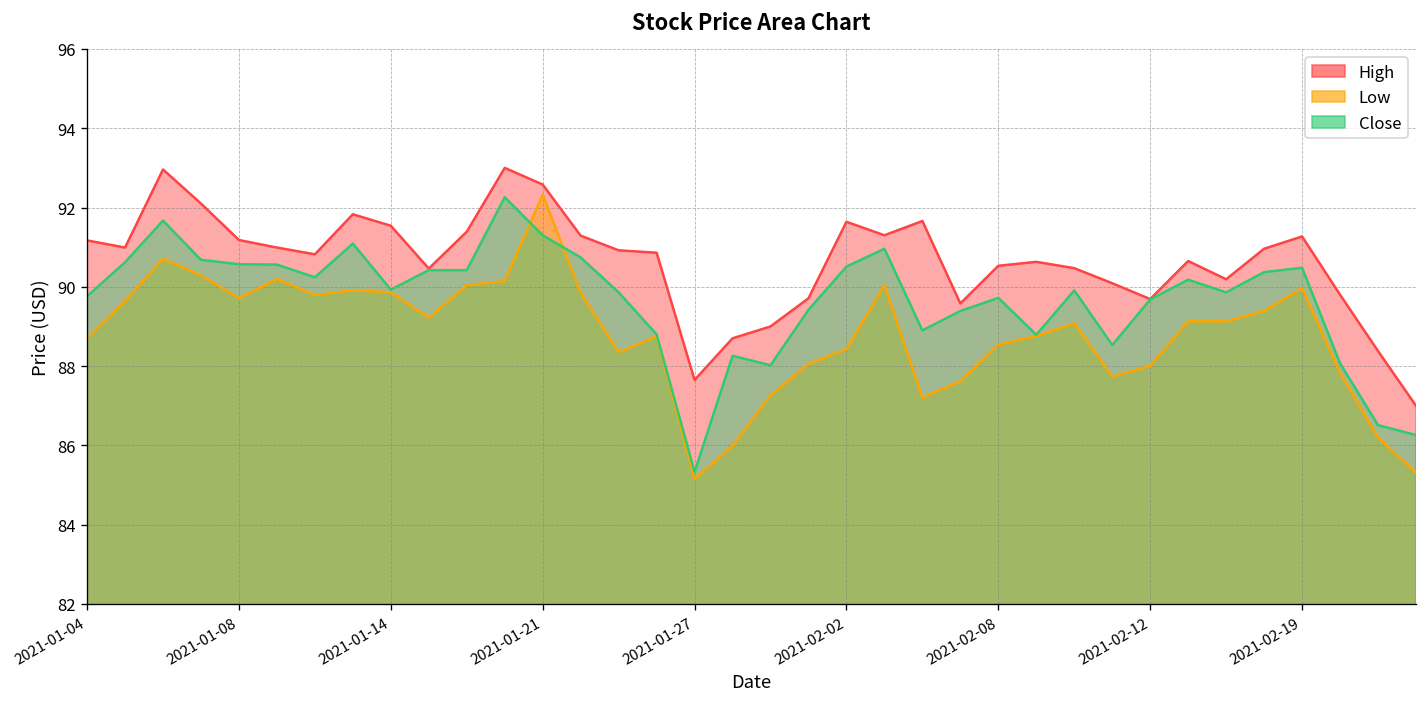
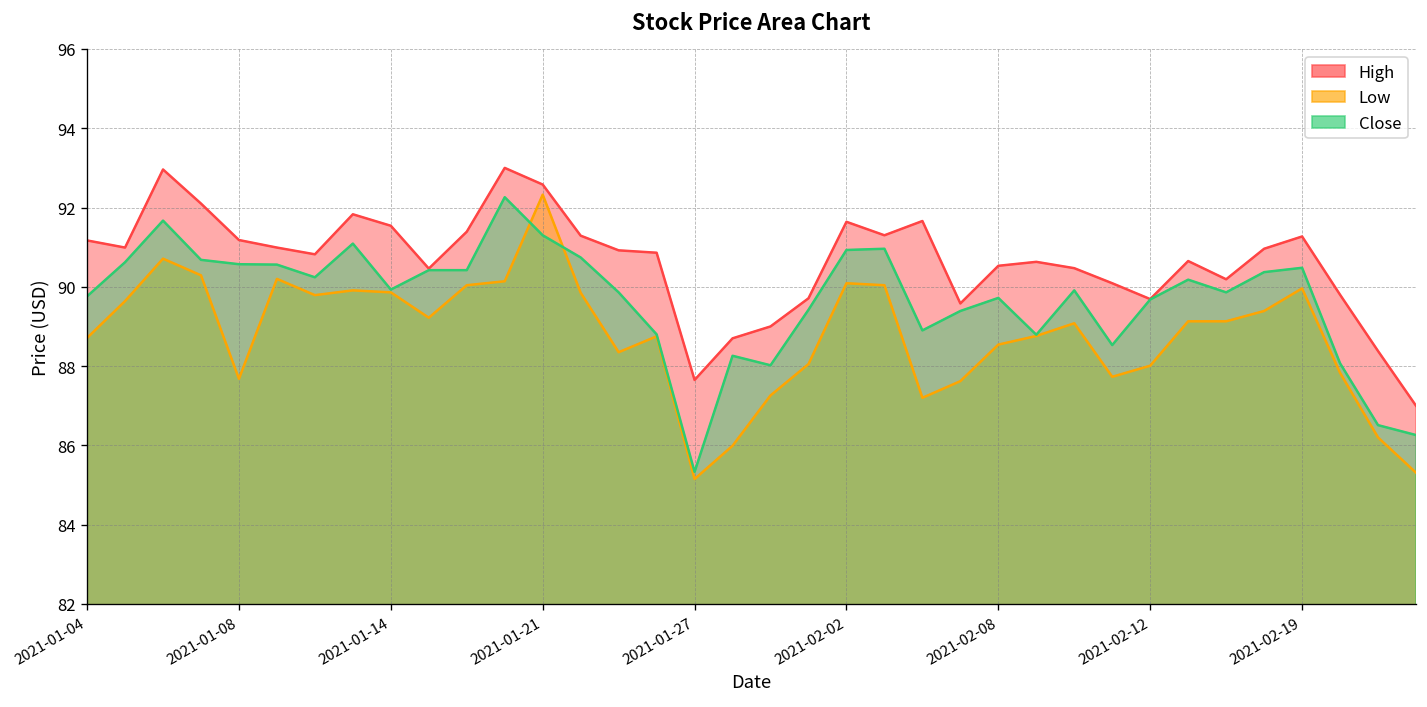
  {
    "High": {
      "2021-01-04": 91.2,
      "2021-01-08": 91.2,
      "2021-01-14": 91.5,
      "2021-01-21": 92.6,
      "2021-01-27": 87.7,
      "2021-02-02": 91.6,
      "2021-02-08": 90.5,
      "2021-02-19": 91.3
    },
    "Low": {
      "2021-01-04": 88.7,
-     "2021-01-08": 89.7,
+     "2021-01-08": 87.7,
      "2021-01-21": 92.3,
      "2021-01-27": 85.2,
-     "2021-02-02": 88.4,
+     "2021-02-02": 90.1,
      "2021-02-08": 88.5,
      "2021-02-12": 88.0,
      "2021-02-19": 90.0
    },
    "Close": {
      "2021-01-04": 89.8,
      "2021-01-08": 90.6,
      "2021-01-21": 91.3,
      "2021-01-27": 85.3,
-     "2021-02-02": 90.5,
+     "2021-02-02": 90.9,
      "2021-02-08": 89.7,
      "2021-02-19": 90.5
    }
  }
